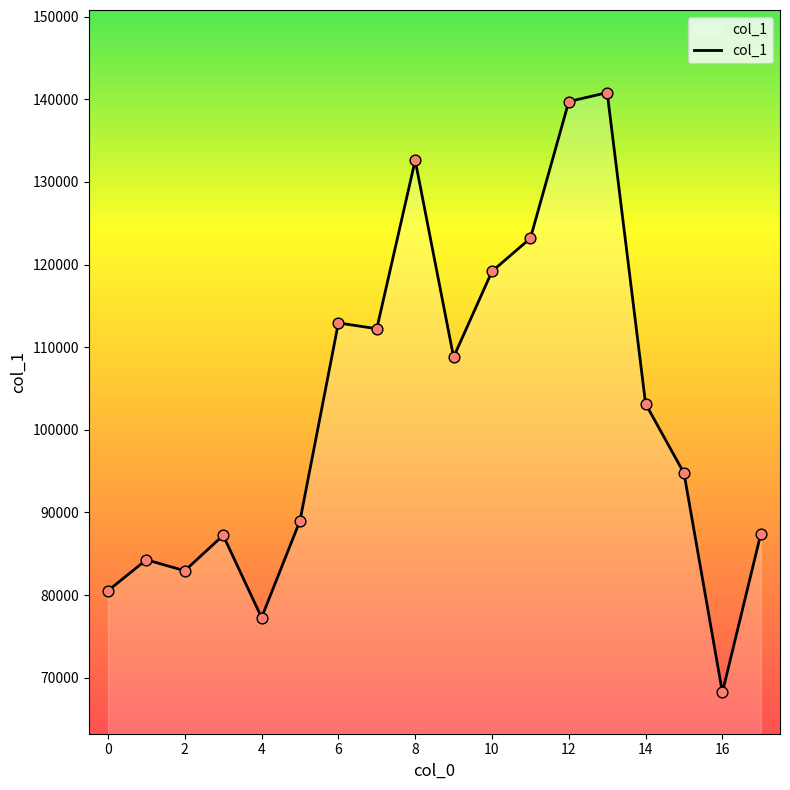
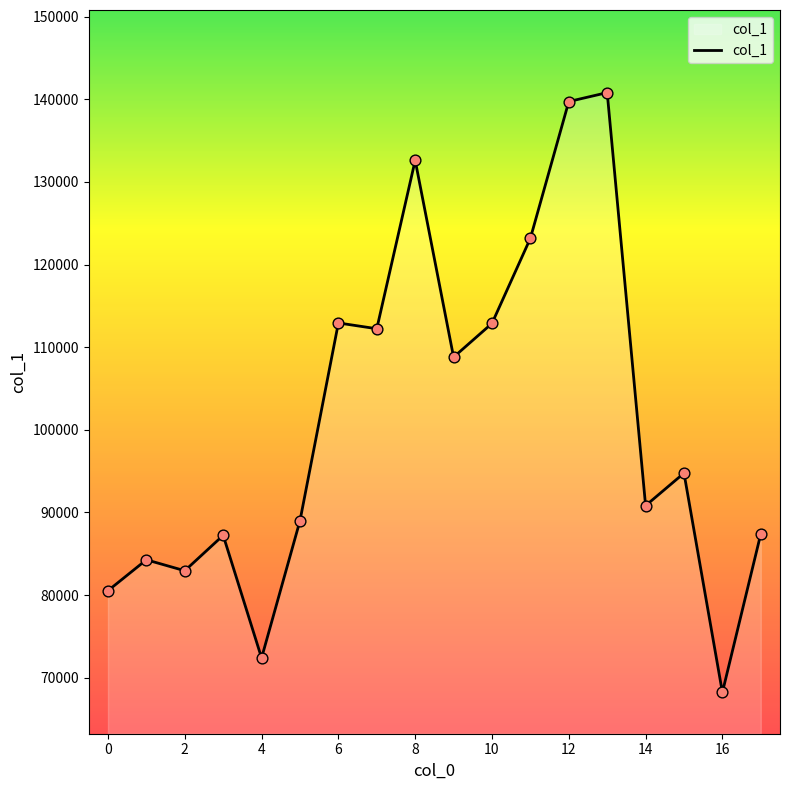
  {
    "0": 81000,
    "2": 83000,
-   "4": 77000,
+   "4": 72000,
    "6": 113000,
    "8": 133000,
-   "10": 119000,
+   "10": 113000,
    "12": 140000,
-   "14": 103000,
+   "14": 91000,
    "16": 68000
  }
